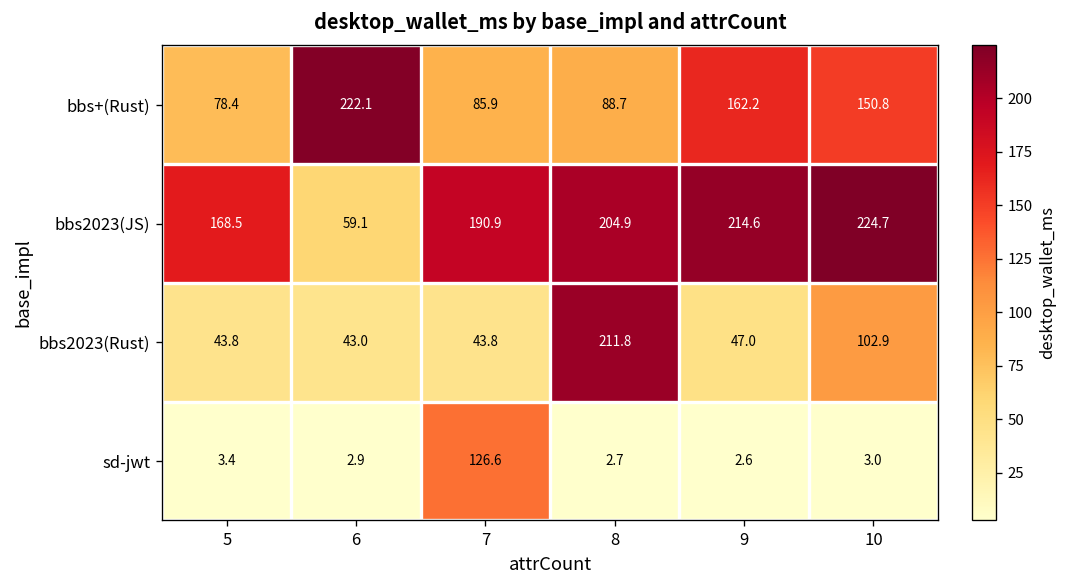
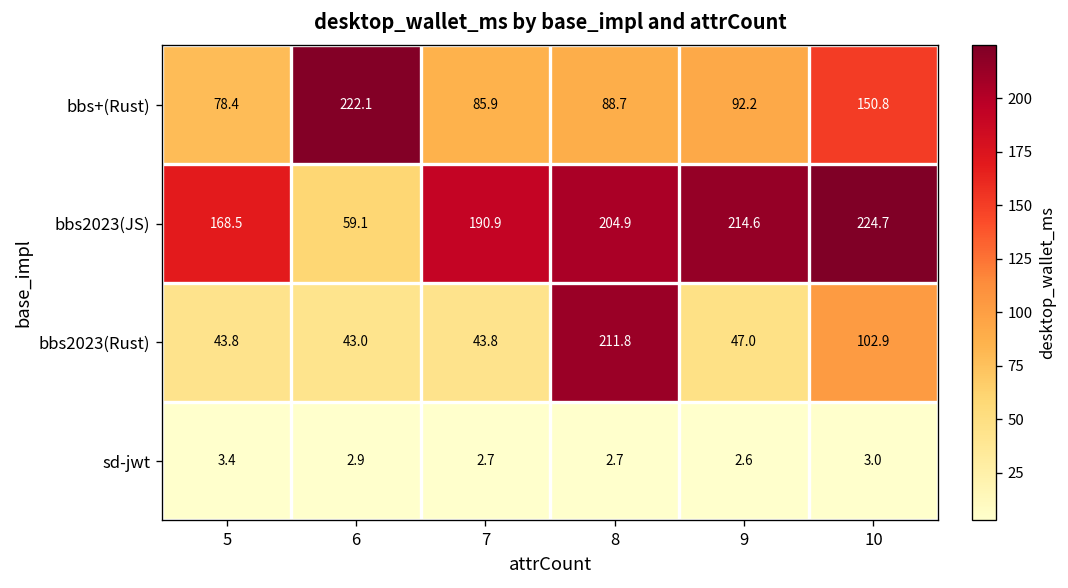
  {
    "bbs+(Rust)": {
      "5": 78.4,
      "6": 222.1,
      "7": 85.9,
      "8": 88.7,
-     "9": 162.2,
+     "9": 92.2,
      "10": 150.8
    },
    "bbs2023(JS)": {
      "5": 168.5,
      "6": 59.1,
      "7": 190.9,
      "8": 204.9,
      "9": 214.6,
      "10": 224.7
    },
    "bbs2023(Rust)": {
      "5": 43.8,
      "6": 43.0,
      "7": 43.8,
      "8": 211.8,
      "9": 47.0,
      "10": 102.9
    },
    "sd-jwt": {
      "5": 3.4,
      "6": 2.9,
-     "7": 126.6,
+     "7": 2.7,
      "8": 2.7,
      "9": 2.6,
      "10": 3.0
    }
  }
